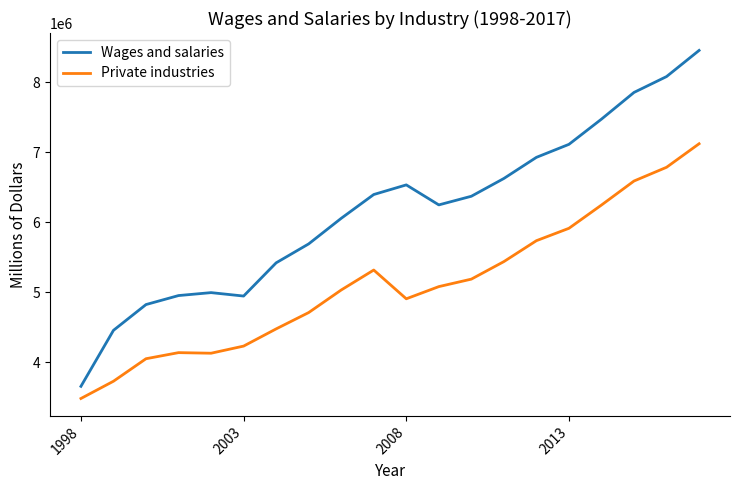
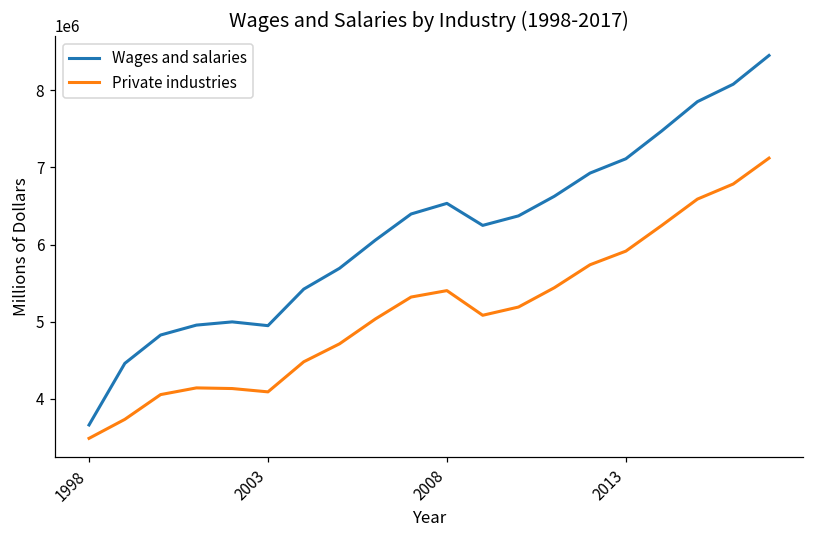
  {
    "Wages and salaries": {
      "1998": 3700000,
      "2003": 4900000,
      "2008": 6500000,
      "2013": 7100000
    },
    "Private industries": {
      "1998": 3500000,
-     "2003": 4200000,
-     "2008": 4900000,
+     "2003": 4100000,
+     "2008": 5400000,
      "2013": 5900000
    }
  }
